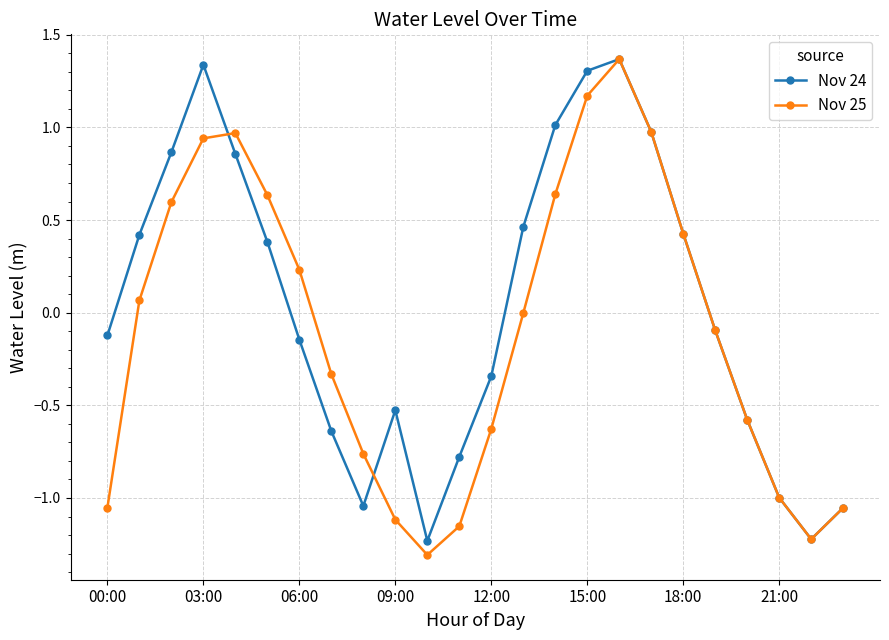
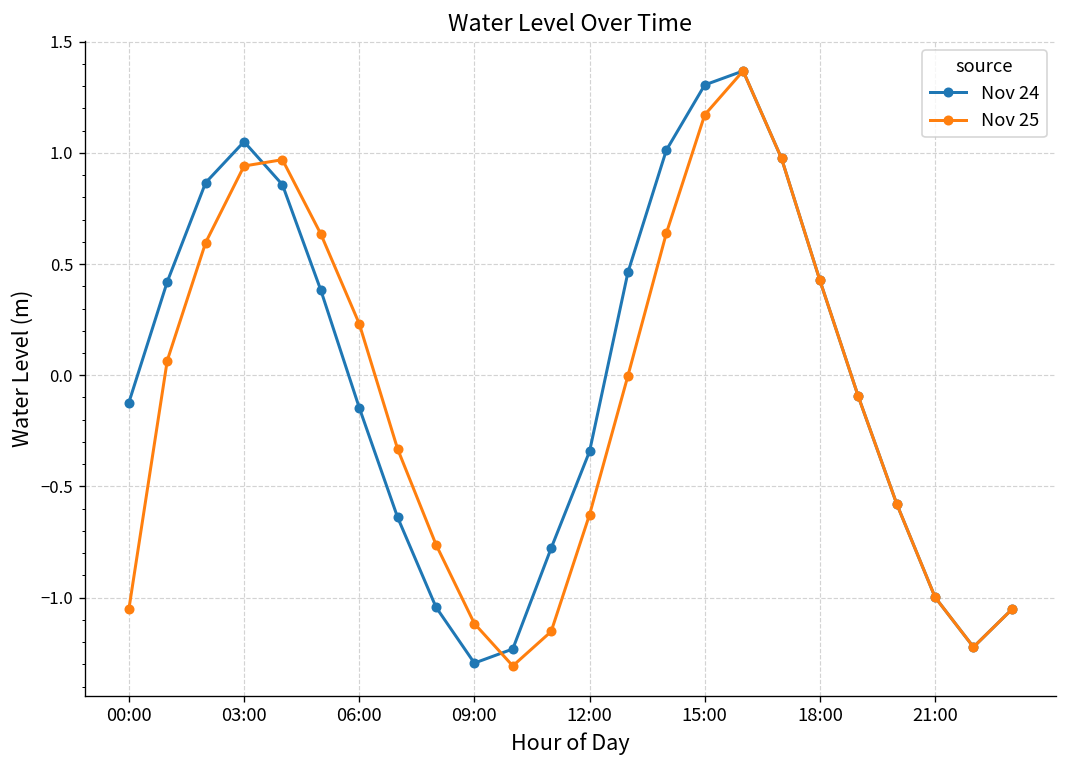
  {
    "Nov 24": {
      "00:00": -0.12,
-     "03:00": 1.34,
+     "03:00": 1.05,
      "06:00": -0.15,
-     "09:00": -0.53,
+     "09:00": -1.29,
      "12:00": -0.34,
      "15:00": 1.31
    },
    "Nov 25": {
      "00:00": -1.05,
      "03:00": 0.94,
      "06:00": 0.23,
      "09:00": -1.12,
      "12:00": -0.63,
      "15:00": 1.17
    }
  }
